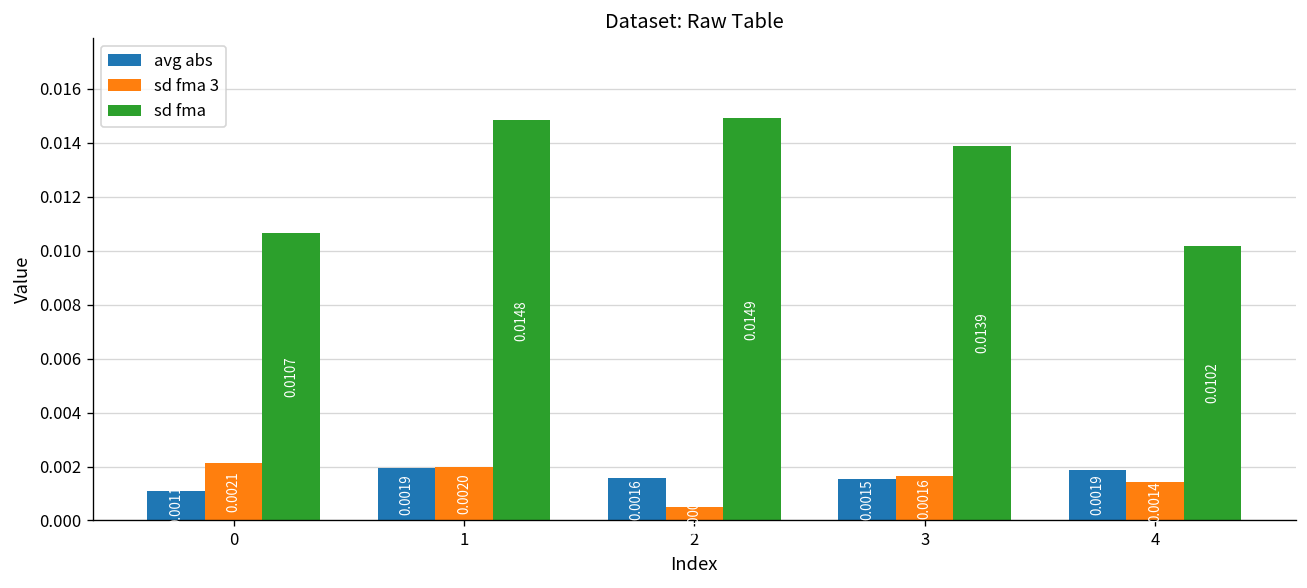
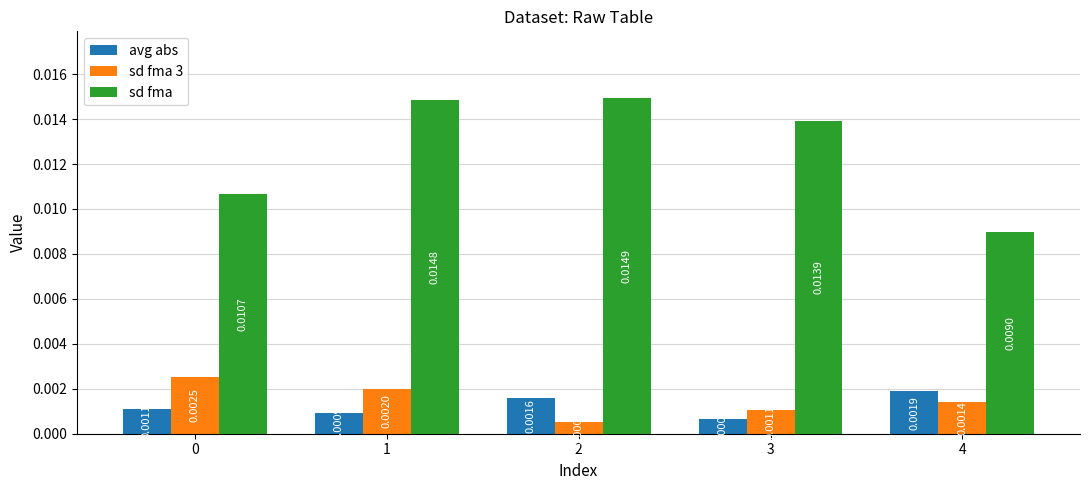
  {
    "avg abs": {
      "0": 0.0011,
-     "1": 0.0019,
+     "1": 0.0009,
      "2": 0.0016,
-     "3": 0.0015,
+     "3": 0.0007,
      "4": 0.0019
    },
    "sd fma 3": {
-     "0": 0.0021,
+     "0": 0.0025,
      "1": 0.0020,
-     "3": 0.0016,
+     "3": 0.0011,
      "4": 0.0014
    },
    "sd fma": {
      "0": 0.0107,
      "1": 0.0148,
      "2": 0.0149,
      "3": 0.0139,
-     "4": 0.0102
+     "4": 0.0090
    }
  }
